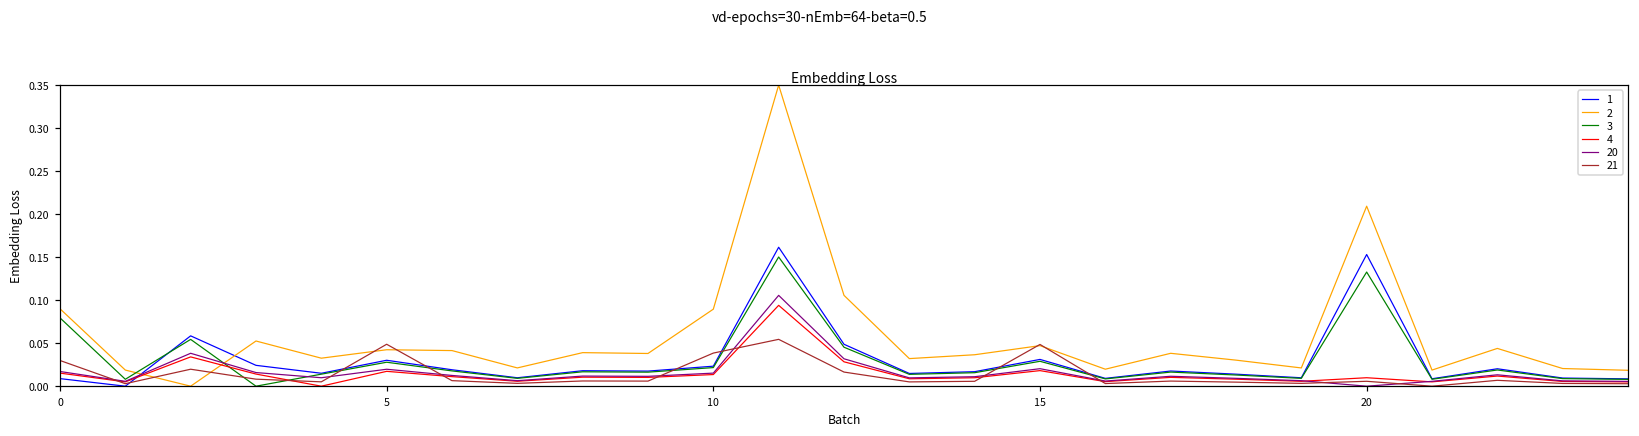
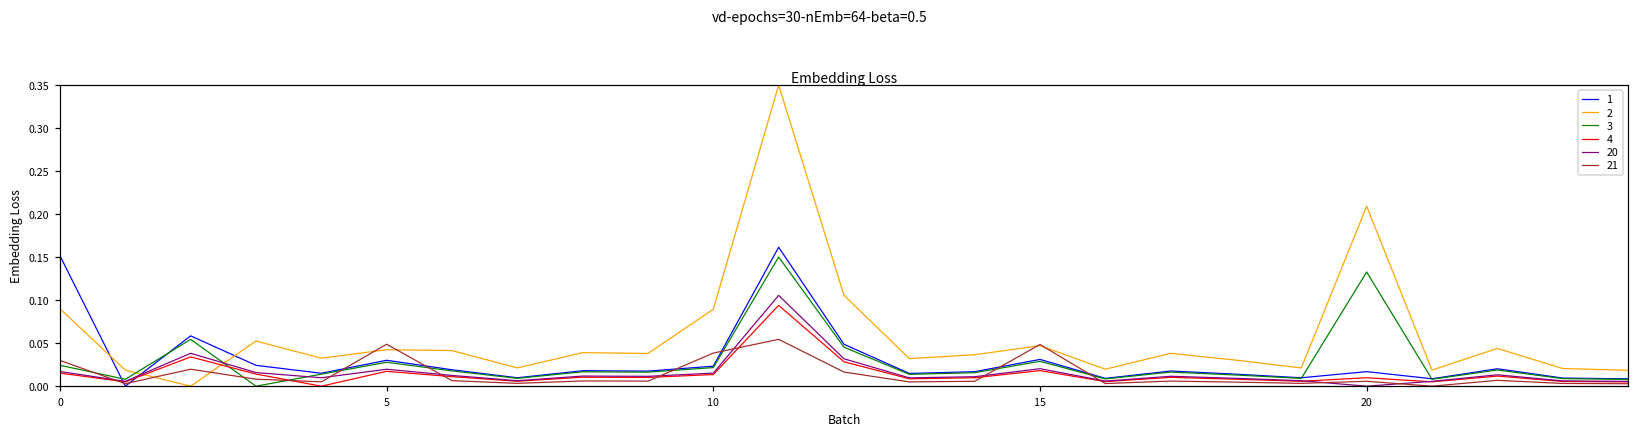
  {
    "1": {
-     "0": 0.01,
-     "20": 0.15
+     "0": 0.15,
+     "20": 0.02
    },
    "2": {
      "0": 0.09,
      "5": 0.04,
      "10": 0.09,
      "20": 0.21
    },
    "3": {
-     "0": 0.08,
+     "0": 0.02,
      "20": 0.13
    },
    "4": {
      "20": 0.01
    },
    "20": {
      "20": 0.00
    },
    "21": {
      "0": 0.03,
      "5": 0.05,
      "10": 0.04,
      "20": 0.01
    }
  }
